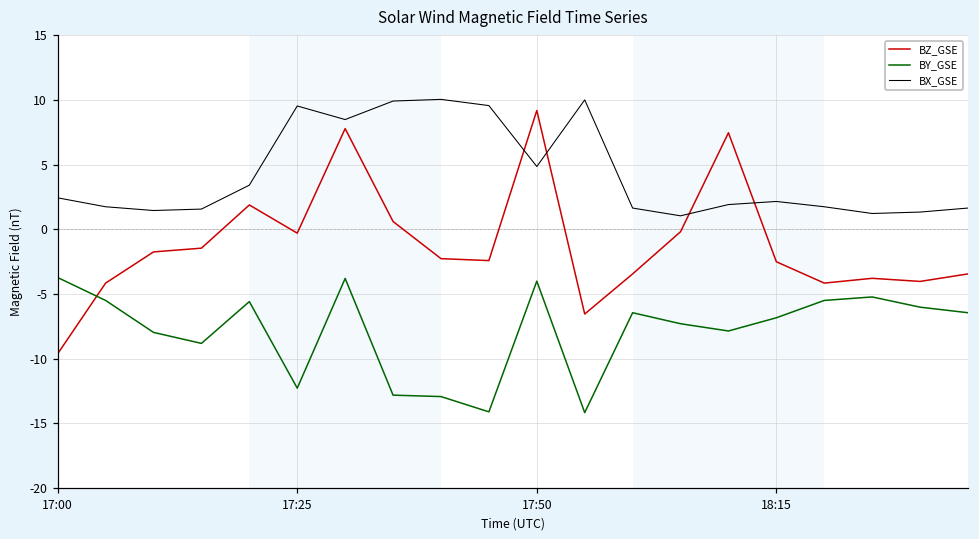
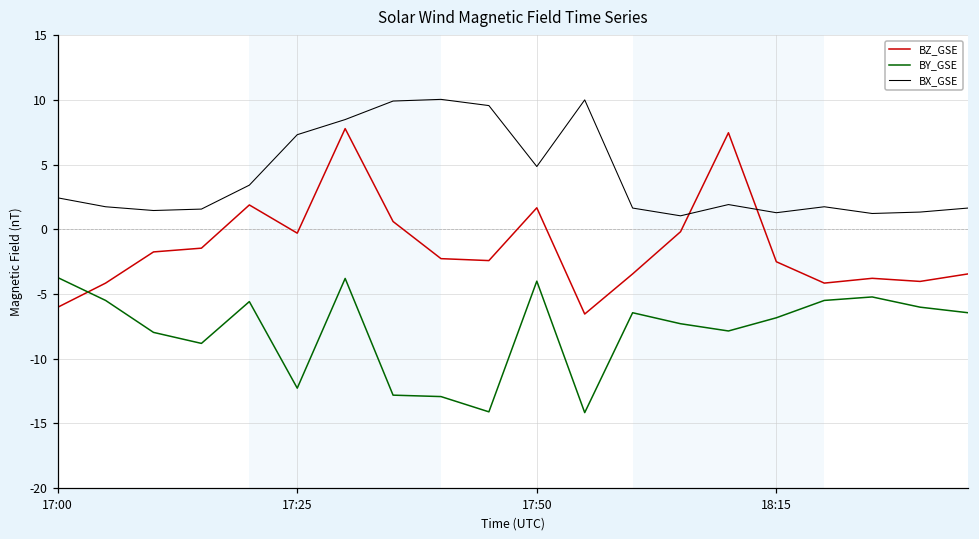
  {
    "BZ_GSE": {
-     "17:00": -9.6,
+     "17:00": -6.0,
      "17:25": -0.3,
-     "17:50": 9.2,
+     "17:50": 1.7,
      "18:15": -2.5
    },
    "BY_GSE": {
      "17:00": -3.7,
      "17:25": -12.3,
      "17:50": -4.0,
      "18:15": -6.8
    },
    "BX_GSE": {
      "17:00": 2.4,
-     "17:25": 9.5,
+     "17:25": 7.3,
      "17:50": 4.9,
-     "18:15": 2.2
+     "18:15": 1.3
    }
  }
